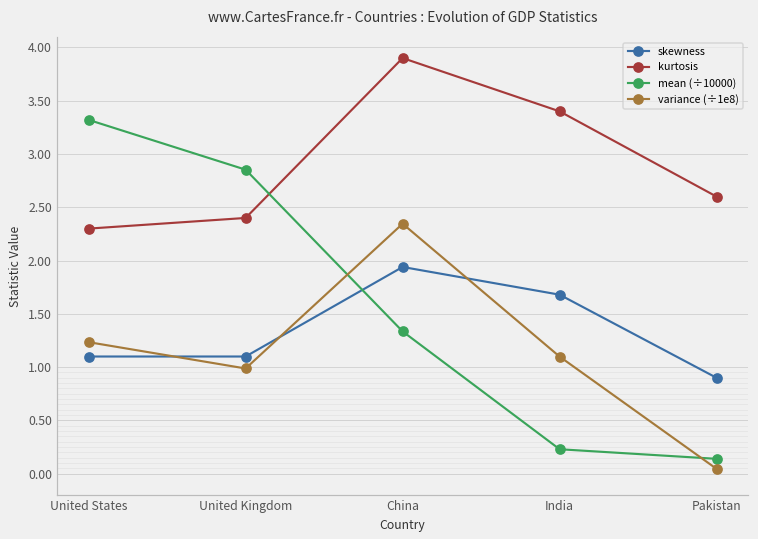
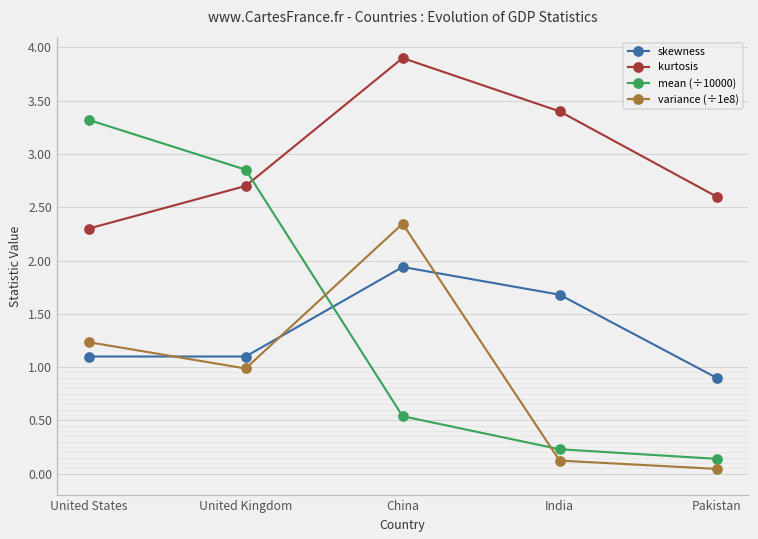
  {
    "skewness": {
      "United States": 1.1,
      "United Kingdom": 1.1,
      "China": 1.9,
      "India": 1.7,
      "Pakistan": 0.9
    },
    "kurtosis": {
      "United States": 2.3,
-     "United Kingdom": 2.4,
+     "United Kingdom": 2.7,
      "China": 3.9,
      "India": 3.4,
      "Pakistan": 2.6
    },
    "mean (÷10000)": {
      "United States": 3.3,
      "United Kingdom": 2.9,
-     "China": 1.3,
+     "China": 0.5,
      "India": 0.2,
      "Pakistan": 0.1
    },
    "variance (÷1e8)": {
      "United States": 1.2,
      "United Kingdom": 1.0,
      "China": 2.3,
-     "India": 1.1,
+     "India": 0.1,
      "Pakistan": 0.0
    }
  }
